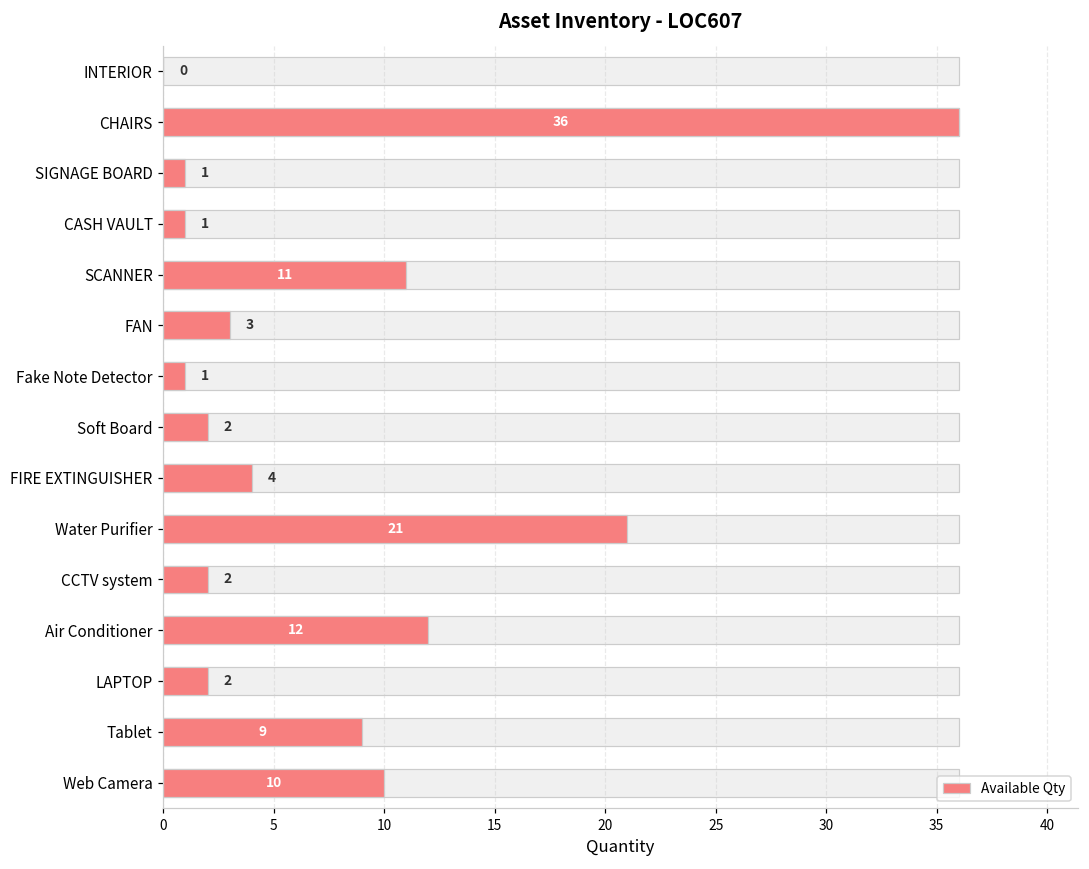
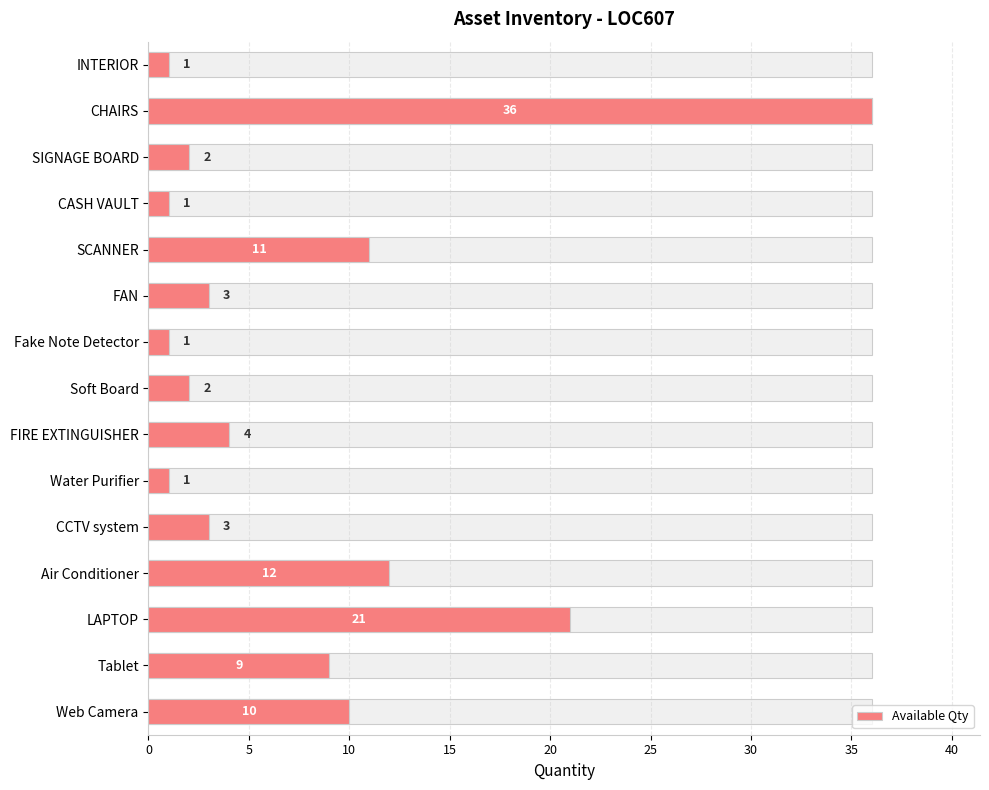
  {
    "Available Qty": {
-     "INTERIOR": 0,
+     "INTERIOR": 1,
      "CHAIRS": 36,
-     "SIGNAGE BOARD": 1,
-     "Water Purifier": 21,
-     "CCTV system": 2,
-     "LAPTOP": 2
+     "SIGNAGE BOARD": 2,
+     "Water Purifier": 1,
+     "CCTV system": 3,
+     "LAPTOP": 21
    }
  }
